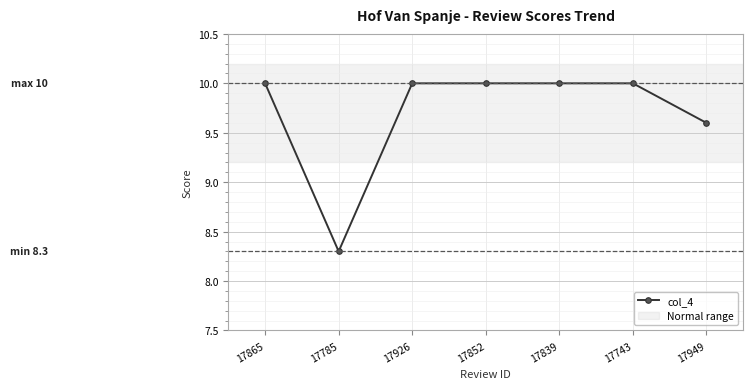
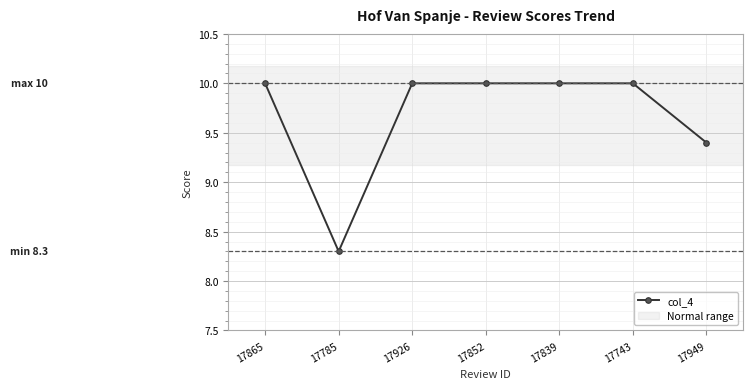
  {
    "17865": 10.0,
    "17785": 8.3,
    "17926": 10.0,
    "17852": 10.0,
    "17839": 10.0,
    "17743": 10.0,
-   "17949": 9.6
+   "17949": 9.4
  }
